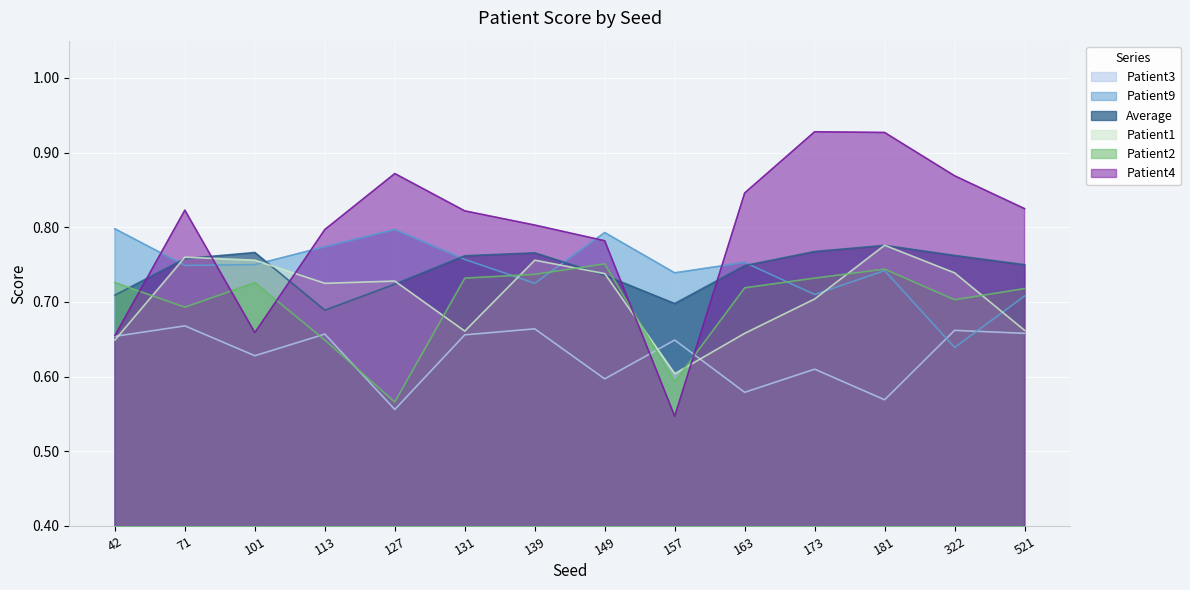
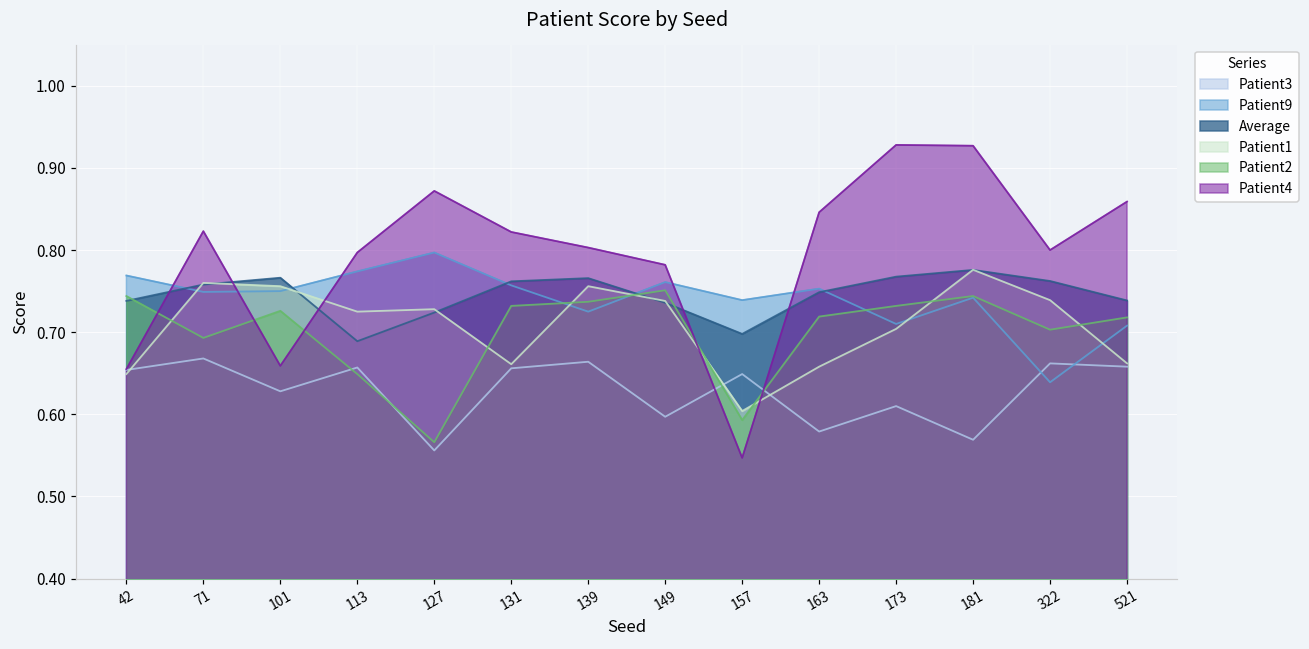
  {
    "Patient9": {
-     "42": 0.80,
+     "42": 0.77,
      "71": 0.75,
      "101": 0.75,
      "113": 0.77,
      "127": 0.80,
      "131": 0.76,
      "139": 0.73,
-     "149": 0.79,
+     "149": 0.76,
      "157": 0.74,
      "163": 0.75,
      "173": 0.71,
      "322": 0.64,
      "521": 0.71
    },
    "Average": {
-     "42": 0.71,
+     "42": 0.74,
      "101": 0.77,
      "113": 0.69,
      "127": 0.72,
      "131": 0.76,
      "139": 0.77,
      "157": 0.70,
      "163": 0.75,
      "173": 0.77,
      "322": 0.76,
-     "521": 0.75
+     "521": 0.74
    },
    "Patient2": {
-     "42": 0.73,
+     "42": 0.74,
      "71": 0.69,
      "101": 0.73,
      "113": 0.65,
      "127": 0.57,
      "131": 0.73,
      "139": 0.74,
      "149": 0.75,
      "157": 0.59,
      "163": 0.72,
      "173": 0.73,
      "322": 0.70,
      "521": 0.72
    },
    "Patient4": {
      "71": 0.82,
      "101": 0.66,
      "113": 0.80,
      "127": 0.87,
      "131": 0.82,
      "139": 0.80,
      "149": 0.78,
      "157": 0.55,
      "163": 0.85,
      "173": 0.93,
      "181": 0.93,
-     "322": 0.87,
-     "521": 0.83
+     "322": 0.80,
+     "521": 0.86
    }
  }
